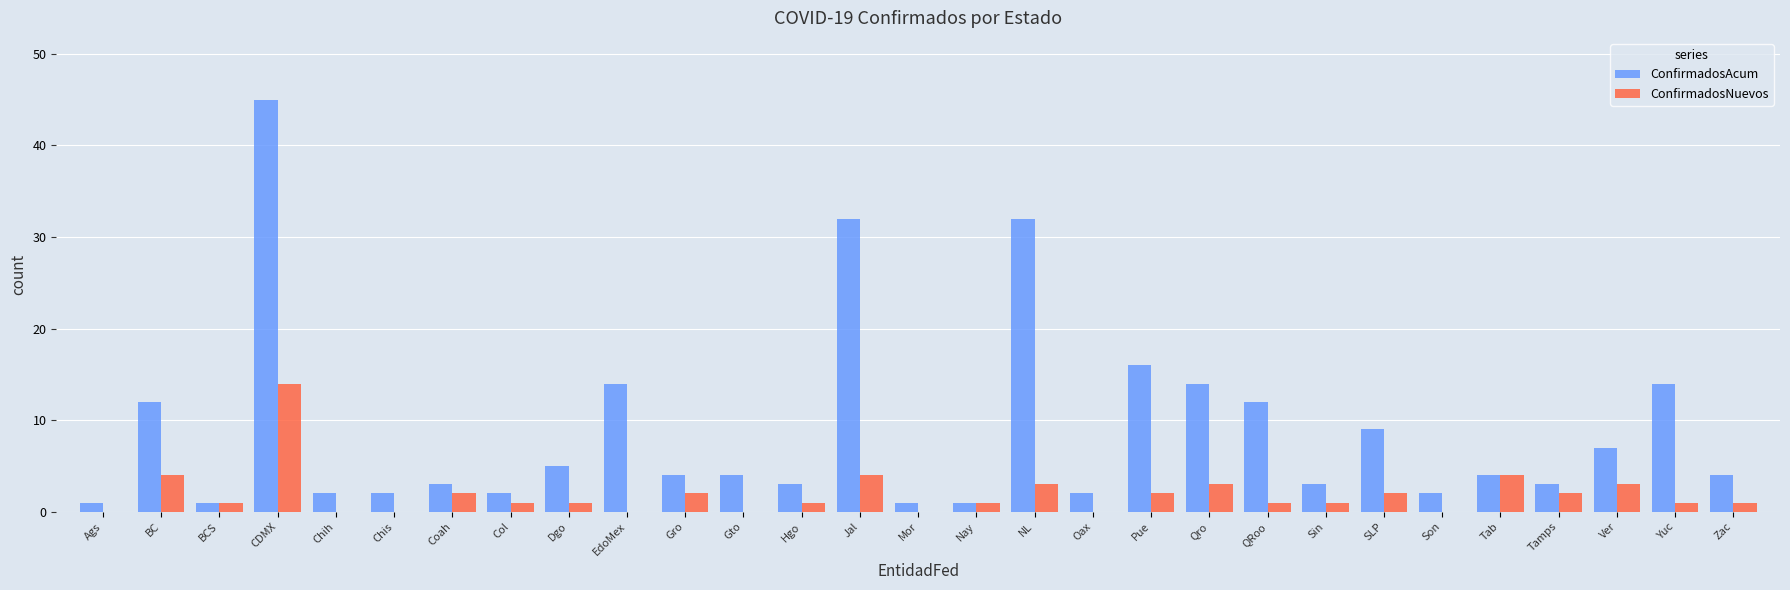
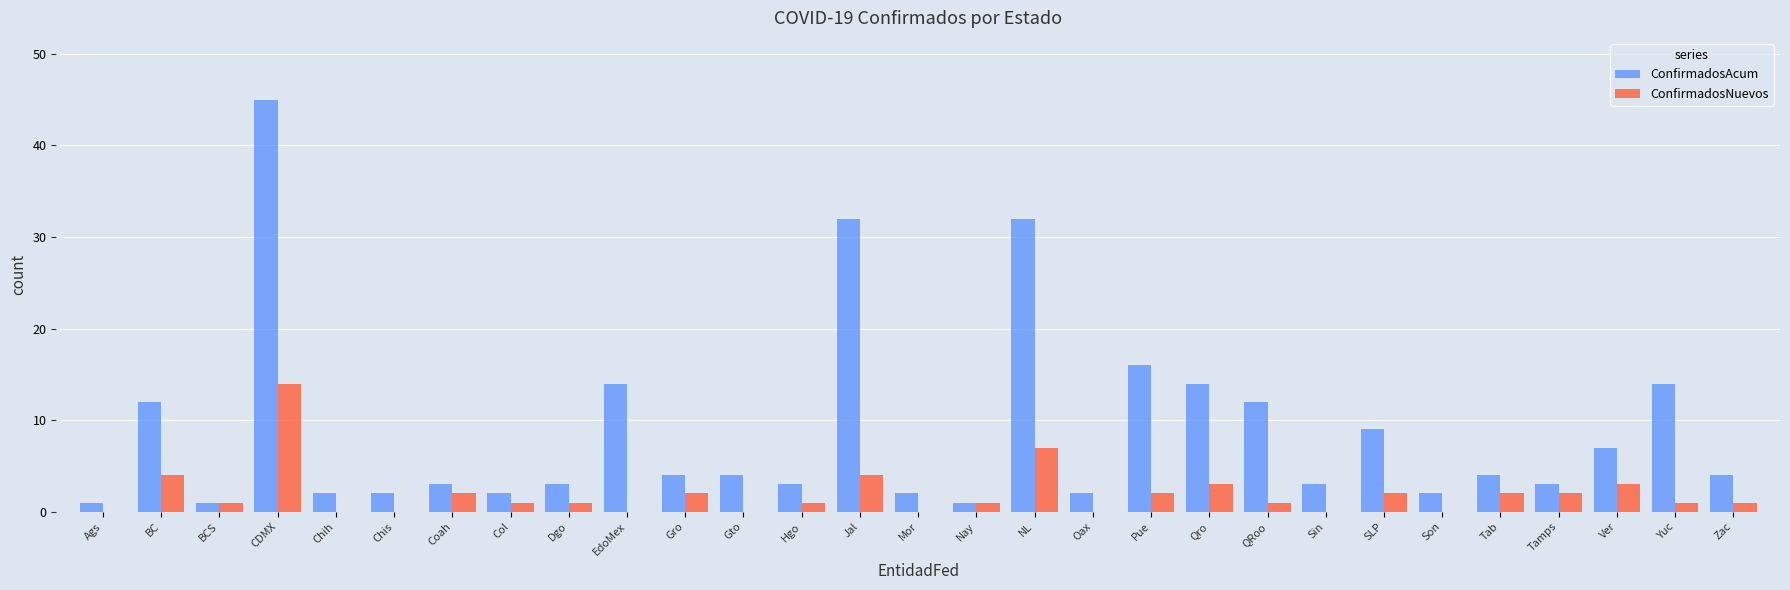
  {
    "ConfirmadosAcum": {
      "Ags": 1,
      "BC": 12,
      "BCS": 1,
      "CDMX": 45,
      "Chih": 2,
      "Chis": 2,
      "Coah": 3,
      "Col": 2,
-     "Dgo": 5,
+     "Dgo": 3,
      "EdoMex": 14,
      "Gro": 4,
      "Gto": 4,
      "Hgo": 3,
      "Jal": 32,
-     "Mor": 1,
+     "Mor": 2,
      "Nay": 1,
      "NL": 32,
      "Oax": 2,
      "Pue": 16,
      "Qro": 14,
      "QRoo": 12,
      "Sin": 3,
      "SLP": 9,
      "Son": 2,
      "Tab": 4,
      "Tamps": 3,
      "Ver": 7,
      "Yuc": 14,
      "Zac": 4
    },
    "ConfirmadosNuevos": {
      "Ags": 0,
      "BC": 4,
      "BCS": 1,
      "CDMX": 14,
      "Chih": 0,
      "Chis": 0,
      "Coah": 2,
      "Col": 1,
      "Dgo": 1,
      "EdoMex": 0,
      "Gro": 2,
      "Gto": 0,
      "Hgo": 1,
      "Jal": 4,
      "Mor": 0,
      "Nay": 1,
-     "NL": 3,
+     "NL": 7,
      "Oax": 0,
      "Pue": 2,
      "Qro": 3,
      "QRoo": 1,
-     "Sin": 1,
+     "Sin": 0,
      "SLP": 2,
      "Son": 0,
-     "Tab": 4,
+     "Tab": 2,
      "Tamps": 2,
      "Ver": 3,
      "Yuc": 1,
      "Zac": 1
    }
  }
